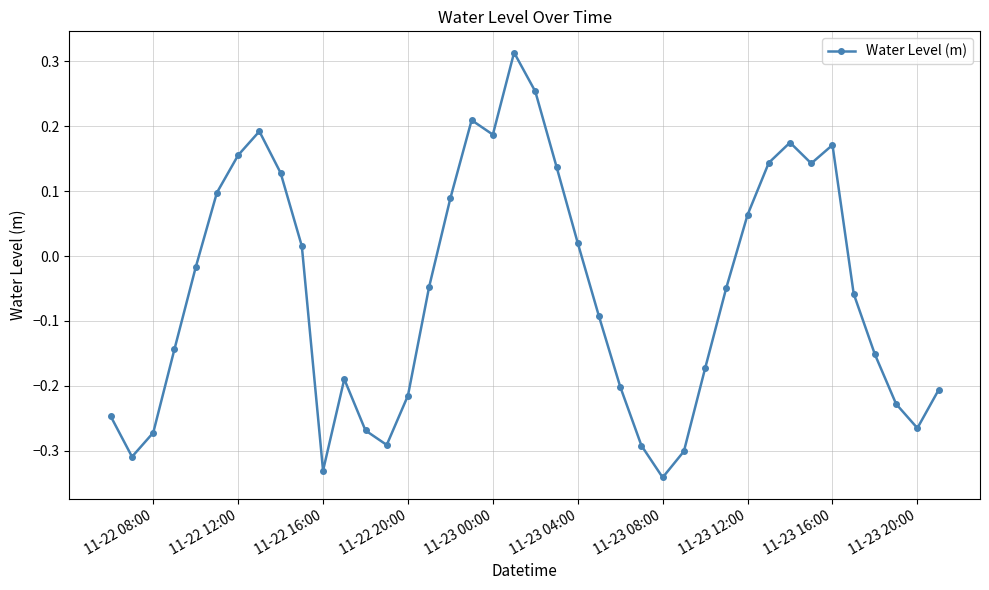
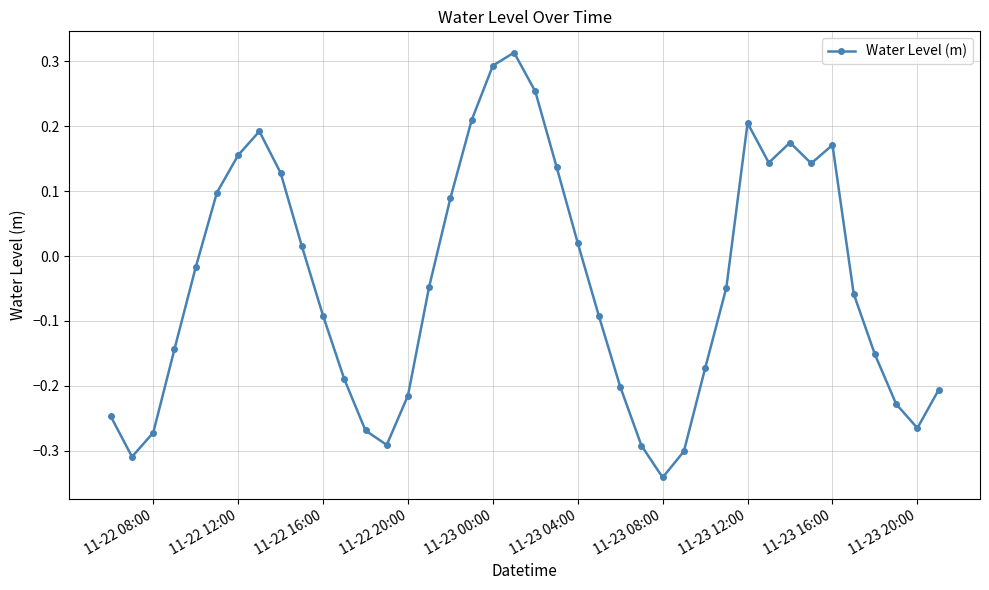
  {
    "11-22 08:00": -0.27,
    "11-22 12:00": 0.16,
-   "11-22 16:00": -0.33,
+   "11-22 16:00": -0.09,
    "11-22 20:00": -0.21,
-   "11-23 00:00": 0.19,
+   "11-23 00:00": 0.29,
    "11-23 04:00": 0.02,
    "11-23 08:00": -0.34,
-   "11-23 12:00": 0.06,
+   "11-23 12:00": 0.20,
    "11-23 16:00": 0.17,
    "11-23 20:00": -0.26
  }
